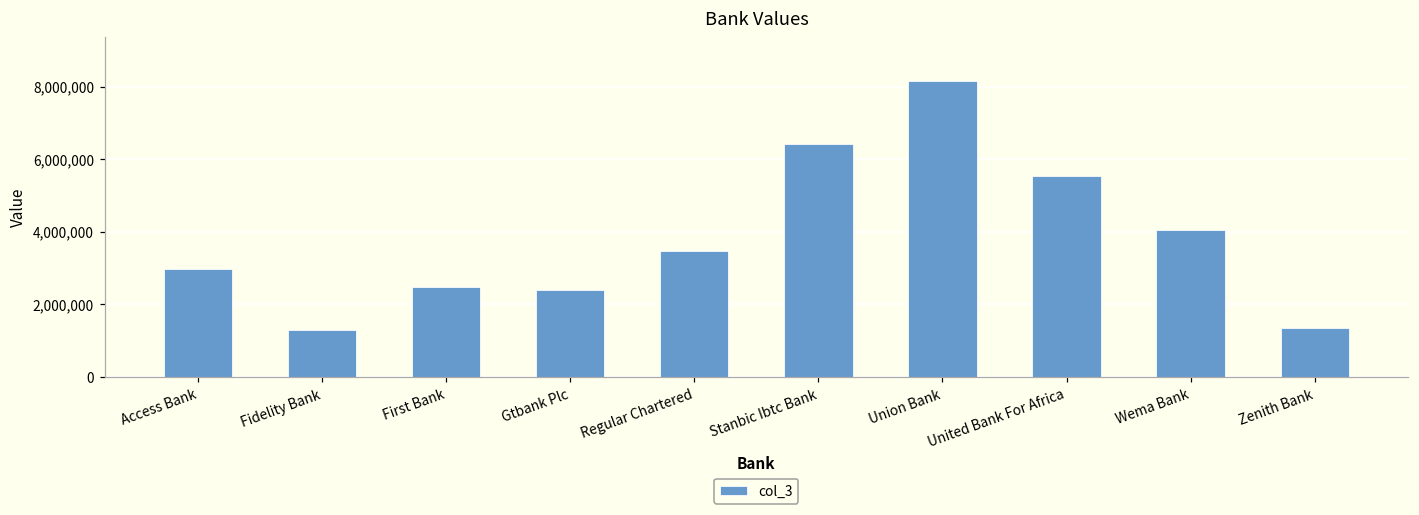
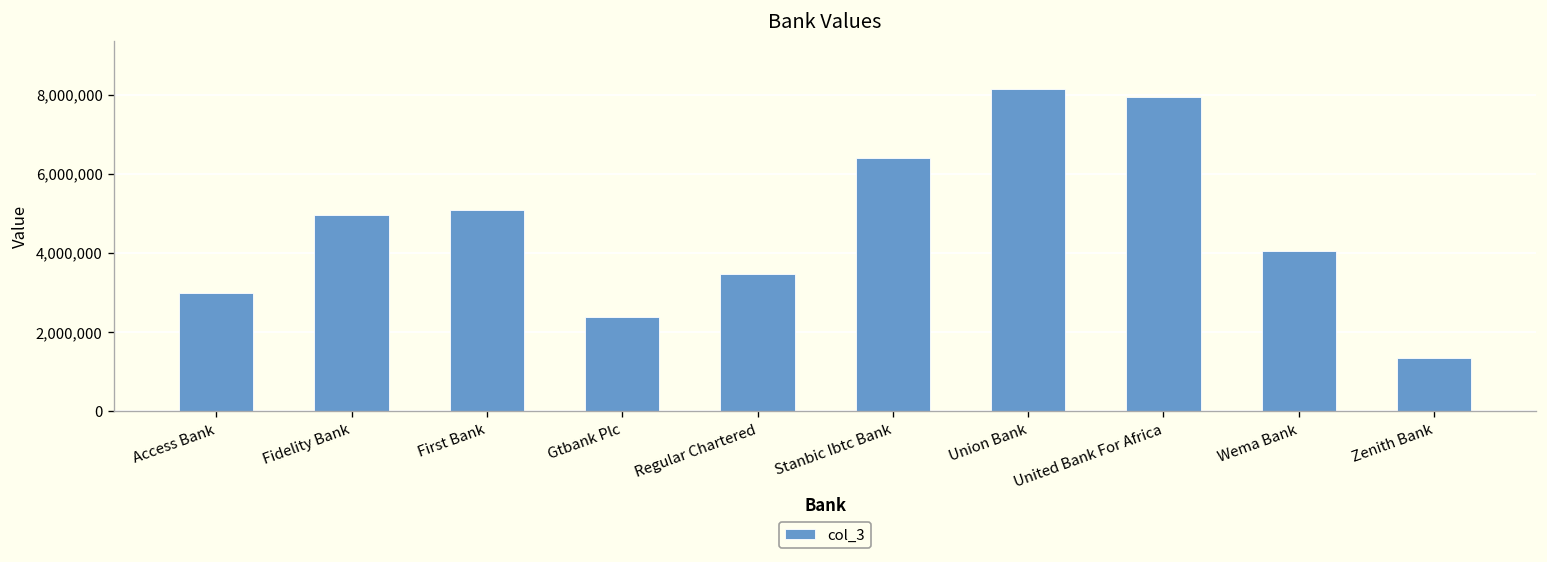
  {
    "Access Bank": "3,000,000",
-   "Fidelity Bank": "1,300,000",
-   "First Bank": "2,500,000",
+   "Fidelity Bank": "5,000,000",
+   "First Bank": "5,100,000",
    "Gtbank Plc": "2,400,000",
    "Regular Chartered": "3,500,000",
    "Stanbic Ibtc Bank": "6,400,000",
    "Union Bank": "8,100,000",
-   "United Bank For Africa": "5,500,000",
+   "United Bank For Africa": "7,900,000",
    "Wema Bank": "4,000,000",
    "Zenith Bank": "1,300,000"
  }
